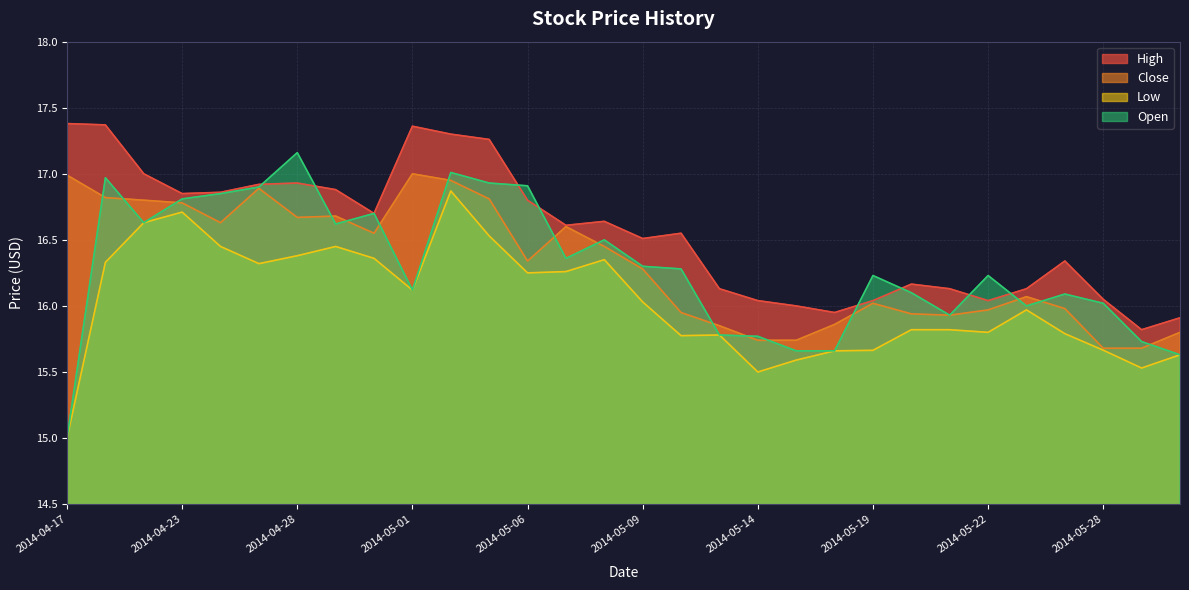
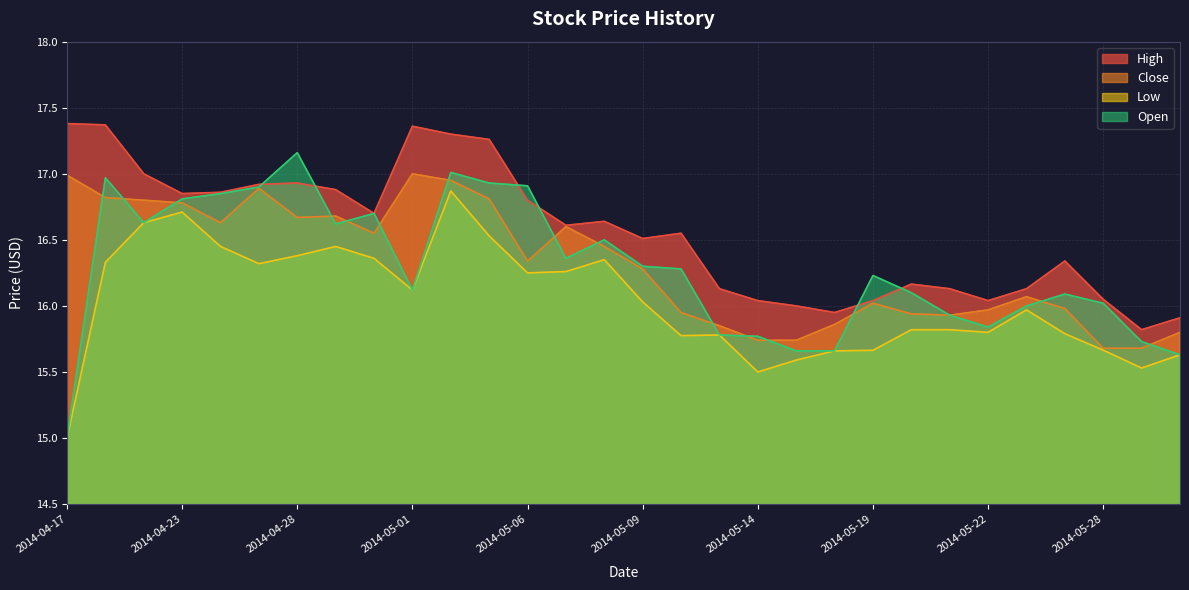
  {
    "Open": {
      "2014-04-23": 16.81,
      "2014-04-28": 17.16,
      "2014-05-06": 16.91,
      "2014-05-09": 16.30,
      "2014-05-14": 15.77,
      "2014-05-19": 16.23,
-     "2014-05-22": 16.23,
+     "2014-05-22": 15.84,
      "2014-05-28": 16.02
    }
  }
